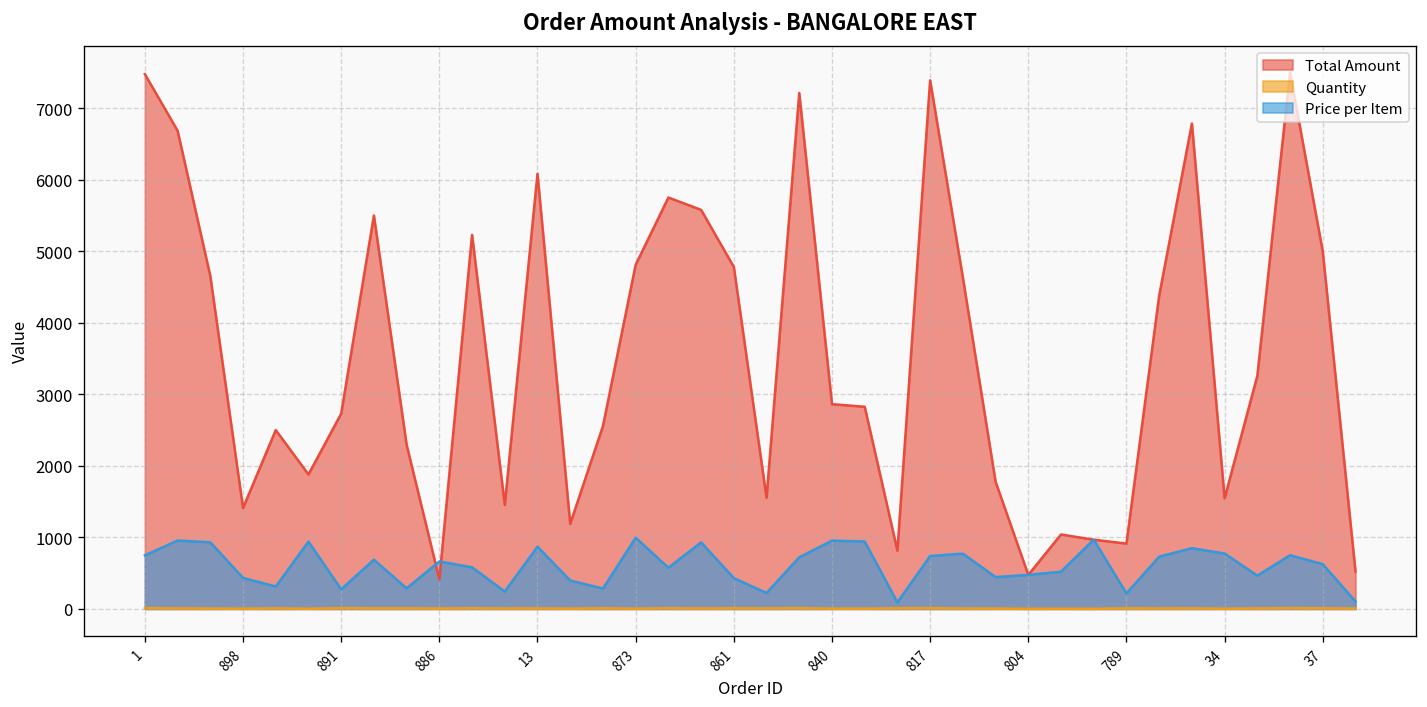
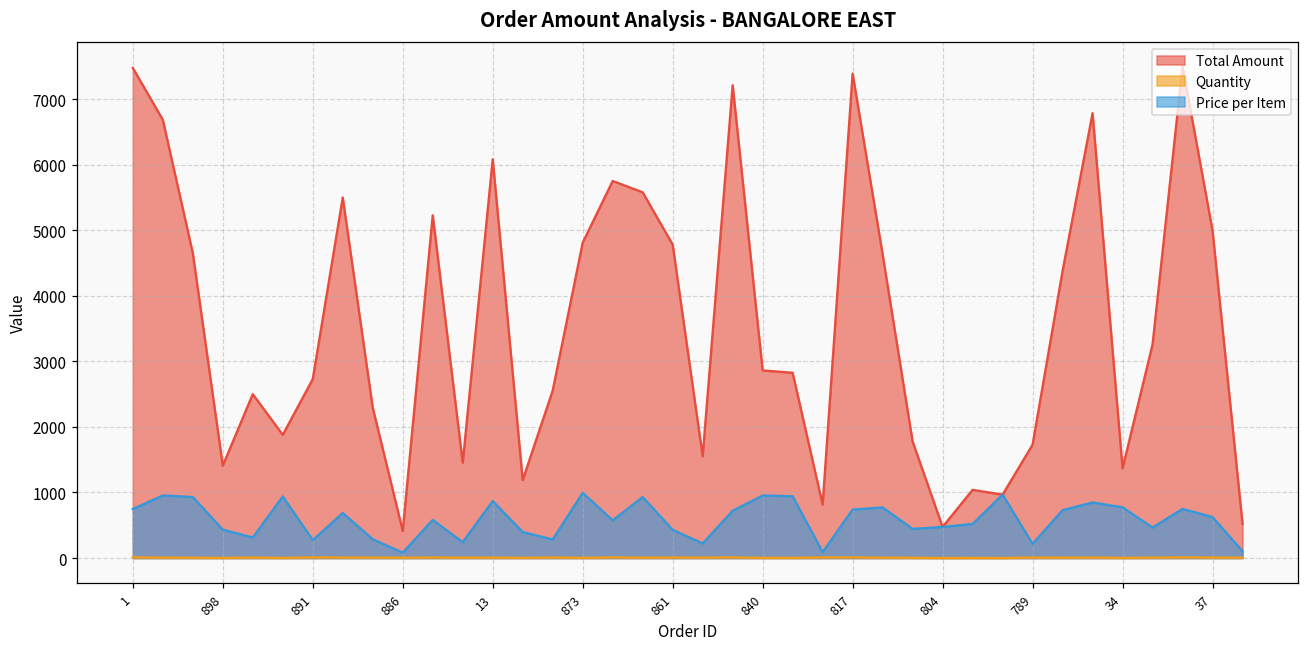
  {
    "Total Amount": {
      "1": 7500,
      "898": 1400,
      "891": 2700,
      "886": 400,
      "13": 6100,
      "873": 4800,
      "861": 4800,
      "840": 2900,
      "817": 7400,
-     "789": 900,
-     "34": 1500,
+     "789": 1700,
+     "34": 1400,
      "37": 5000
    },
    "Quantity": {
      "1": 0,
      "898": 0,
      "891": 0,
      "886": 0,
      "13": 0,
      "873": 0,
      "861": 0,
      "840": 0,
      "817": 0,
      "804": 0,
      "789": 0,
      "34": 0,
      "37": 0
    },
    "Price per Item": {
      "1": 700,
      "898": 400,
      "891": 300,
-     "886": 700,
+     "886": 100,
      "13": 900,
      "873": 1000,
      "861": 400,
      "840": 1000,
      "817": 700,
      "789": 200,
      "34": 800,
      "37": 600
    }
  }
